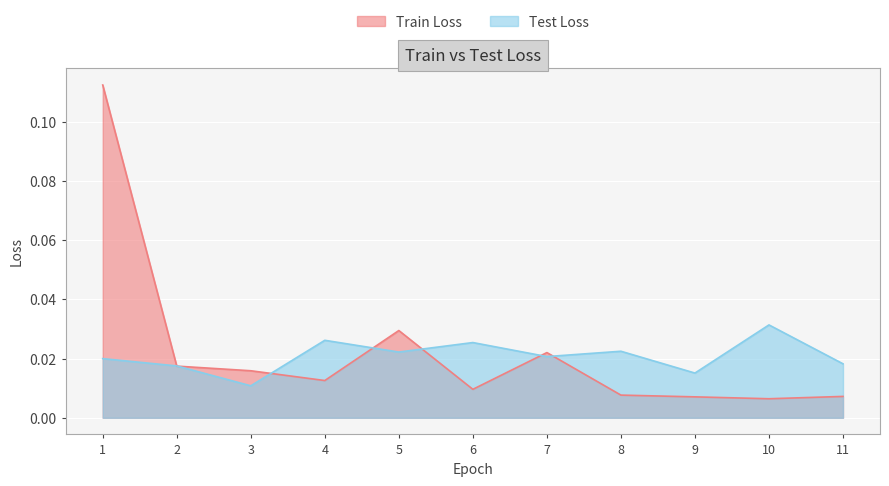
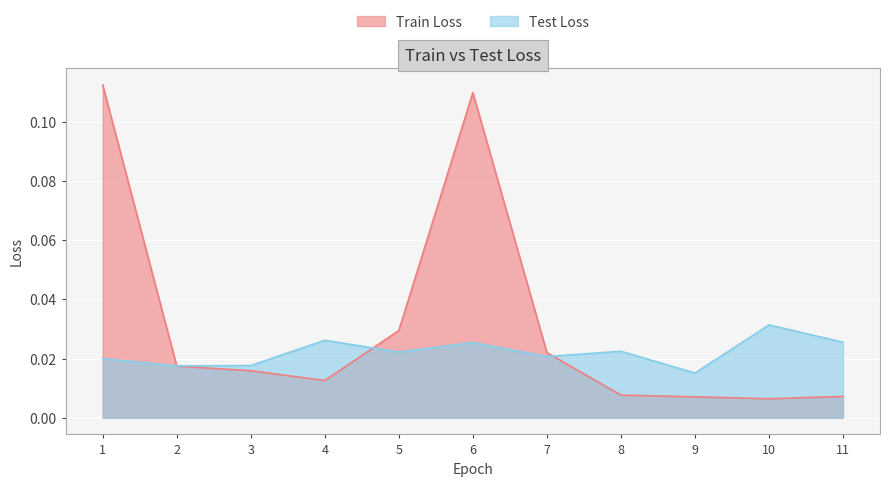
  {
    "Train Loss": {
      "1": 0.112,
      "3": 0.016,
      "4": 0.013,
      "5": 0.029,
-     "6": 0.010,
+     "6": 0.110,
      "7": 0.022,
      "8": 0.008,
      "9": 0.007,
      "10": 0.006,
      "11": 0.007
    },
    "Test Loss": {
      "1": 0.020,
-     "3": 0.011,
+     "3": 0.018,
      "4": 0.026,
      "5": 0.022,
      "6": 0.025,
      "7": 0.021,
      "8": 0.022,
      "9": 0.015,
      "10": 0.031,
-     "11": 0.018
+     "11": 0.026
    }
  }
